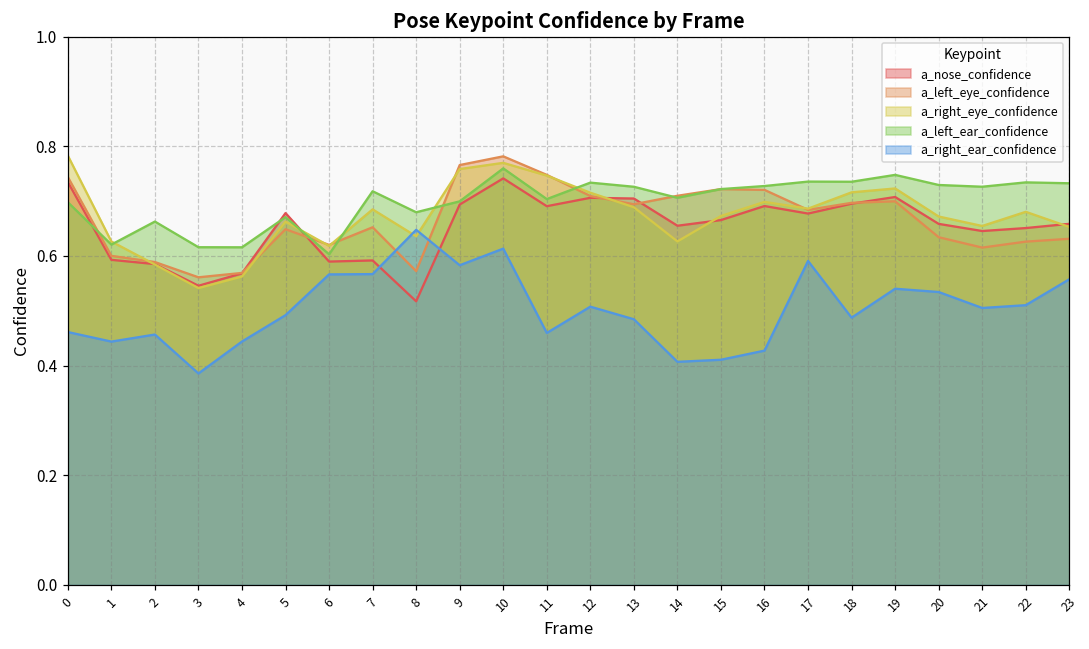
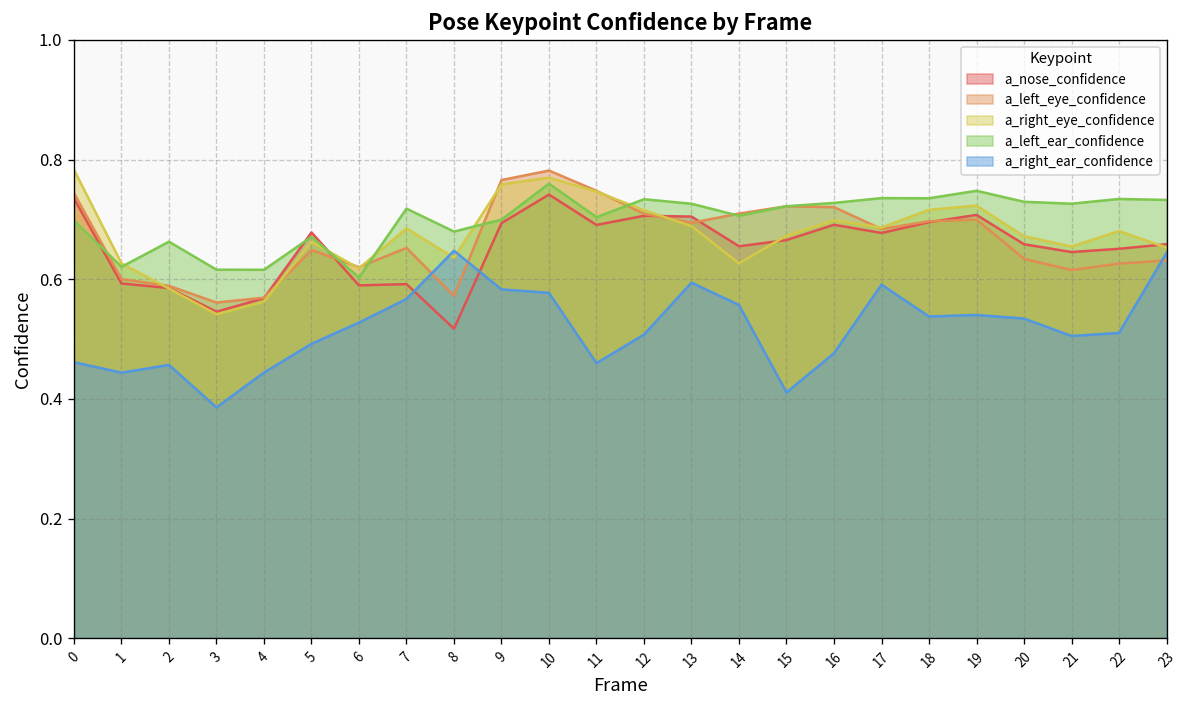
  {
    "a_right_ear_confidence": {
      "0": 0.46,
      "1": 0.44,
      "2": 0.46,
      "3": 0.39,
      "4": 0.44,
      "5": 0.49,
-     "6": 0.57,
+     "6": 0.53,
      "7": 0.57,
      "8": 0.65,
      "9": 0.58,
-     "10": 0.61,
+     "10": 0.58,
      "11": 0.46,
      "12": 0.51,
-     "13": 0.48,
-     "14": 0.41,
+     "13": 0.59,
+     "14": 0.56,
      "15": 0.41,
-     "16": 0.43,
+     "16": 0.48,
      "17": 0.59,
-     "18": 0.49,
+     "18": 0.54,
      "19": 0.54,
      "20": 0.53,
      "21": 0.51,
      "22": 0.51,
-     "23": 0.56
+     "23": 0.64
    }
  }
